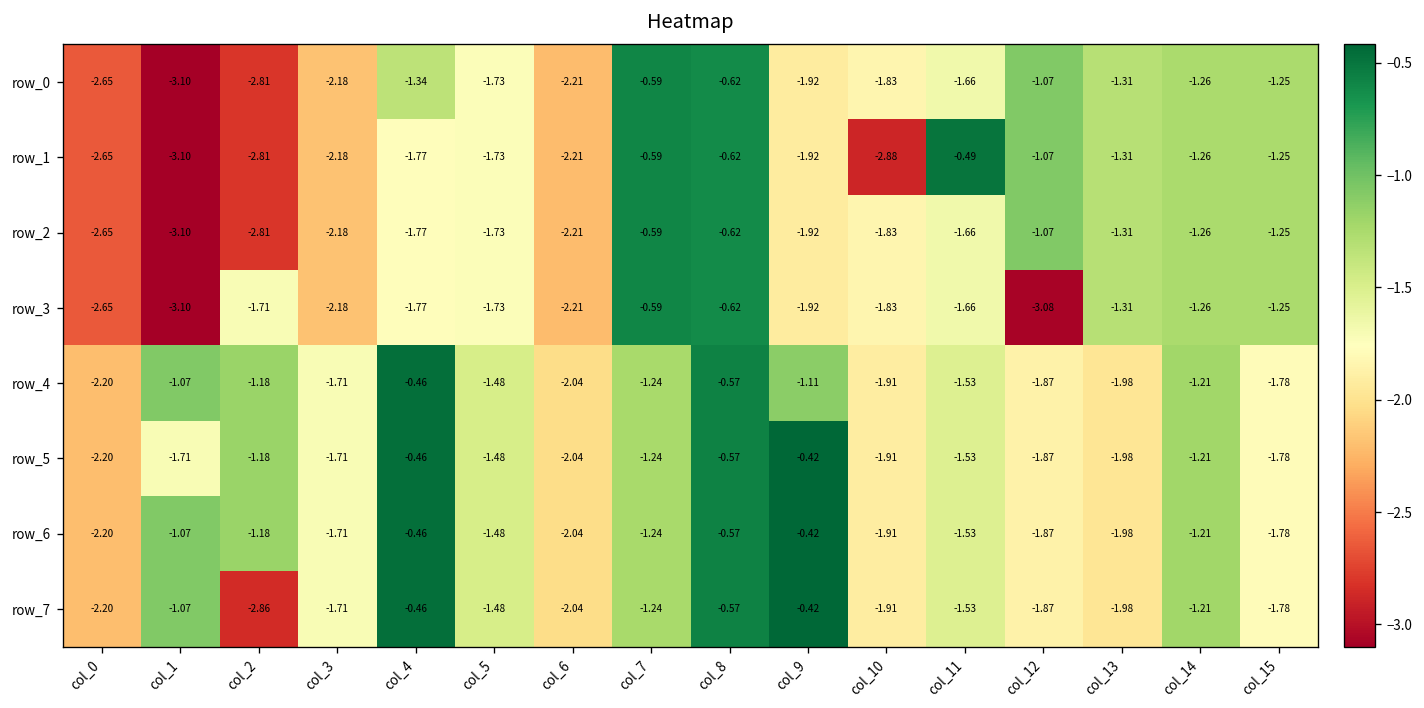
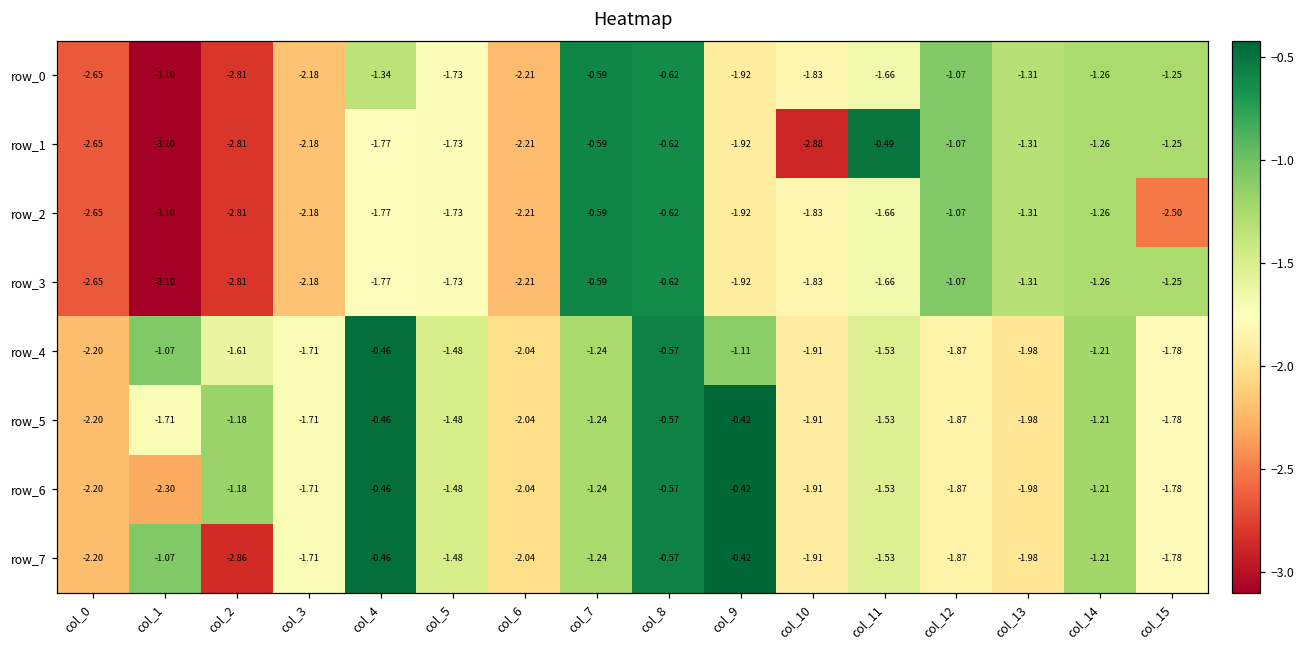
  {
    "row_0": {
      "col_0": -2.65,
      "col_1": -3.10,
      "col_2": -2.81,
      "col_3": -2.18,
      "col_4": -1.34,
      "col_5": -1.73,
      "col_6": -2.21,
      "col_7": -0.59,
      "col_8": -0.62,
      "col_9": -1.92,
      "col_10": -1.83,
      "col_11": -1.66,
      "col_12": -1.07,
      "col_13": -1.31,
      "col_14": -1.26,
      "col_15": -1.25
    },
    "row_1": {
      "col_0": -2.65,
      "col_1": -3.10,
      "col_2": -2.81,
      "col_3": -2.18,
      "col_4": -1.77,
      "col_5": -1.73,
      "col_6": -2.21,
      "col_7": -0.59,
      "col_8": -0.62,
      "col_9": -1.92,
      "col_10": -2.88,
      "col_11": -0.49,
      "col_12": -1.07,
      "col_13": -1.31,
      "col_14": -1.26,
      "col_15": -1.25
    },
    "row_2": {
      "col_0": -2.65,
      "col_1": -3.10,
      "col_2": -2.81,
      "col_3": -2.18,
      "col_4": -1.77,
      "col_5": -1.73,
      "col_6": -2.21,
      "col_7": -0.59,
      "col_8": -0.62,
      "col_9": -1.92,
      "col_10": -1.83,
      "col_11": -1.66,
      "col_12": -1.07,
      "col_13": -1.31,
      "col_14": -1.26,
-     "col_15": -1.25
+     "col_15": -2.50
    },
    "row_3": {
      "col_0": -2.65,
      "col_1": -3.10,
-     "col_2": -1.71,
+     "col_2": -2.81,
      "col_3": -2.18,
      "col_4": -1.77,
      "col_5": -1.73,
      "col_6": -2.21,
      "col_7": -0.59,
      "col_8": -0.62,
      "col_9": -1.92,
      "col_10": -1.83,
      "col_11": -1.66,
-     "col_12": -3.08,
+     "col_12": -1.07,
      "col_13": -1.31,
      "col_14": -1.26,
      "col_15": -1.25
    },
    "row_4": {
      "col_0": -2.20,
      "col_1": -1.07,
-     "col_2": -1.18,
+     "col_2": -1.61,
      "col_3": -1.71,
      "col_4": -0.46,
      "col_5": -1.48,
      "col_6": -2.04,
      "col_7": -1.24,
      "col_8": -0.57,
      "col_9": -1.11,
      "col_10": -1.91,
      "col_11": -1.53,
      "col_12": -1.87,
      "col_13": -1.98,
      "col_14": -1.21,
      "col_15": -1.78
    },
    "row_5": {
      "col_0": -2.20,
      "col_1": -1.71,
      "col_2": -1.18,
      "col_3": -1.71,
      "col_4": -0.46,
      "col_5": -1.48,
      "col_6": -2.04,
      "col_7": -1.24,
      "col_8": -0.57,
      "col_9": -0.42,
      "col_10": -1.91,
      "col_11": -1.53,
      "col_12": -1.87,
      "col_13": -1.98,
      "col_14": -1.21,
      "col_15": -1.78
    },
    "row_6": {
      "col_0": -2.20,
-     "col_1": -1.07,
+     "col_1": -2.30,
      "col_2": -1.18,
      "col_3": -1.71,
      "col_4": -0.46,
      "col_5": -1.48,
      "col_6": -2.04,
      "col_7": -1.24,
      "col_8": -0.57,
      "col_9": -0.42,
      "col_10": -1.91,
      "col_11": -1.53,
      "col_12": -1.87,
      "col_13": -1.98,
      "col_14": -1.21,
      "col_15": -1.78
    },
    "row_7": {
      "col_0": -2.20,
      "col_1": -1.07,
      "col_2": -2.86,
      "col_3": -1.71,
      "col_4": -0.46,
      "col_5": -1.48,
      "col_6": -2.04,
      "col_7": -1.24,
      "col_8": -0.57,
      "col_9": -0.42,
      "col_10": -1.91,
      "col_11": -1.53,
      "col_12": -1.87,
      "col_13": -1.98,
      "col_14": -1.21,
      "col_15": -1.78
    }
  }
